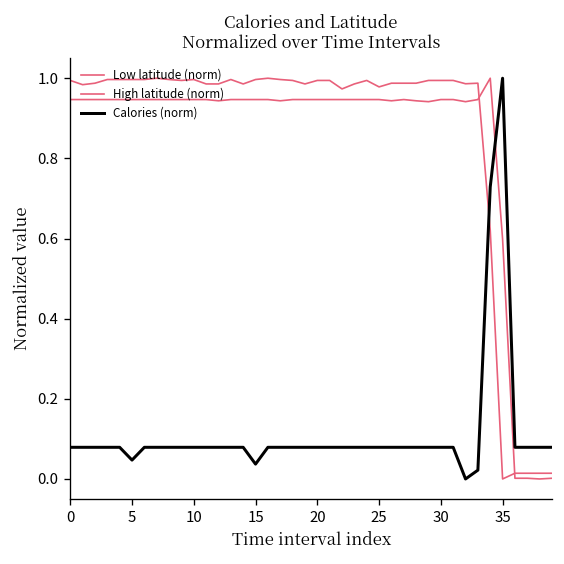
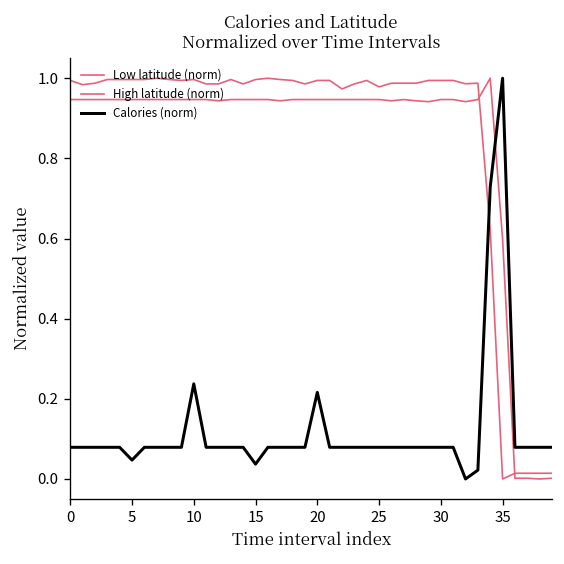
  {
    "Calories (norm)": {
      "0": 0.08,
      "5": 0.05,
-     "10": 0.08,
+     "10": 0.24,
      "15": 0.04,
-     "20": 0.08,
+     "20": 0.22,
      "25": 0.08,
      "30": 0.08,
      "35": 1.00
    }
  }
